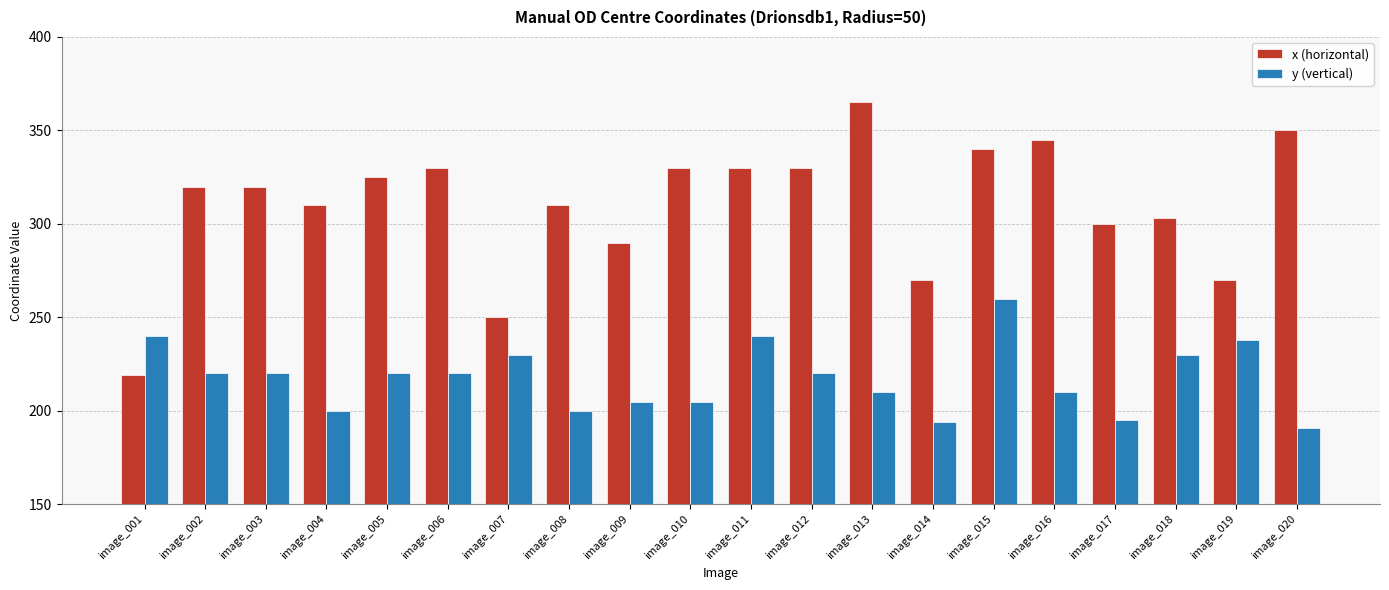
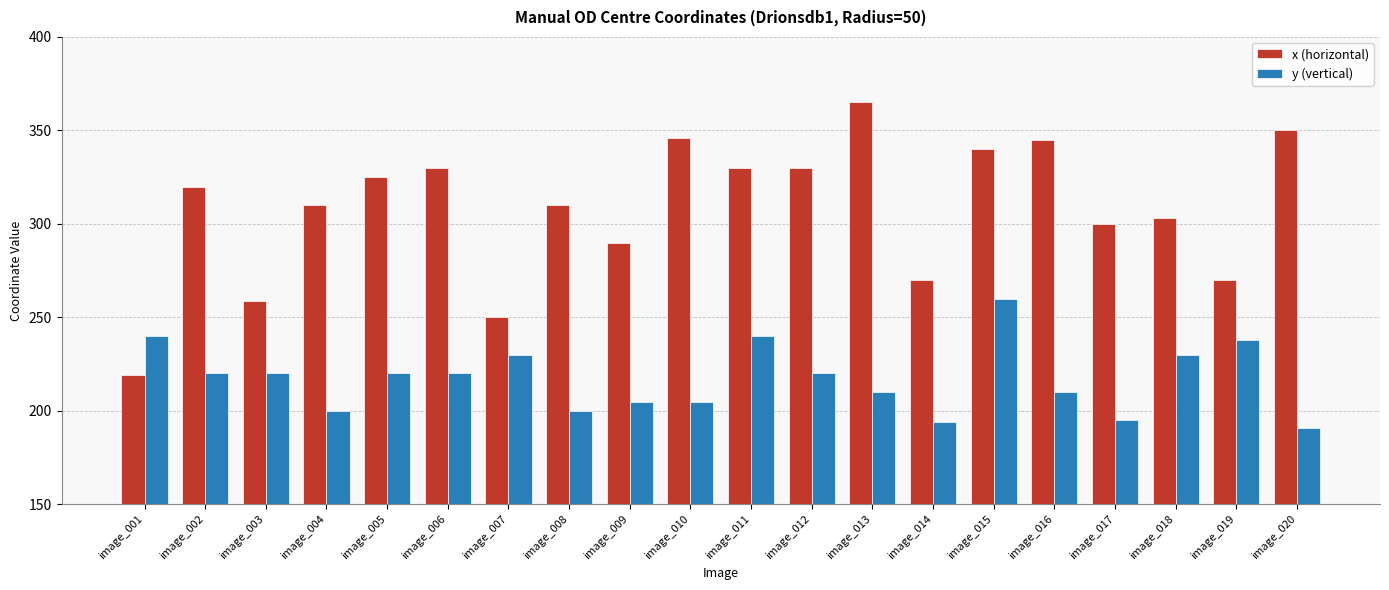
  {
    "x (horizontal)": {
      "image_001": 219,
      "image_002": 320,
-     "image_003": 320,
+     "image_003": 259,
      "image_004": 310,
      "image_005": 325,
      "image_006": 330,
      "image_007": 250,
      "image_008": 310,
      "image_009": 290,
-     "image_010": 330,
+     "image_010": 346,
      "image_011": 330,
      "image_012": 330,
      "image_013": 365,
      "image_014": 270,
      "image_015": 340,
      "image_016": 345,
      "image_017": 300,
      "image_018": 303,
      "image_019": 270,
      "image_020": 350
    },
    "y (vertical)": {
      "image_001": 240,
      "image_002": 220,
      "image_003": 220,
      "image_004": 200,
      "image_005": 220,
      "image_006": 220,
      "image_007": 230,
      "image_008": 200,
      "image_009": 205,
      "image_010": 205,
      "image_011": 240,
      "image_012": 220,
      "image_013": 210,
      "image_014": 194,
      "image_015": 260,
      "image_016": 210,
      "image_017": 195,
      "image_018": 230,
      "image_019": 238,
      "image_020": 191
    }
  }
